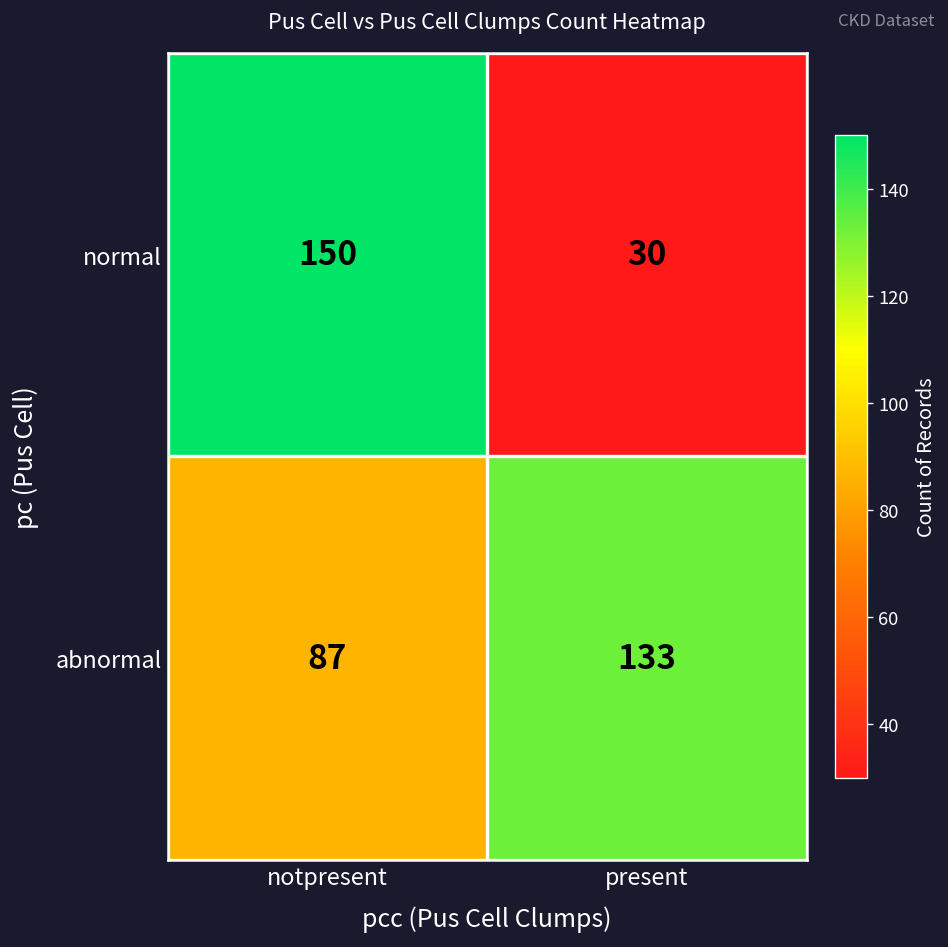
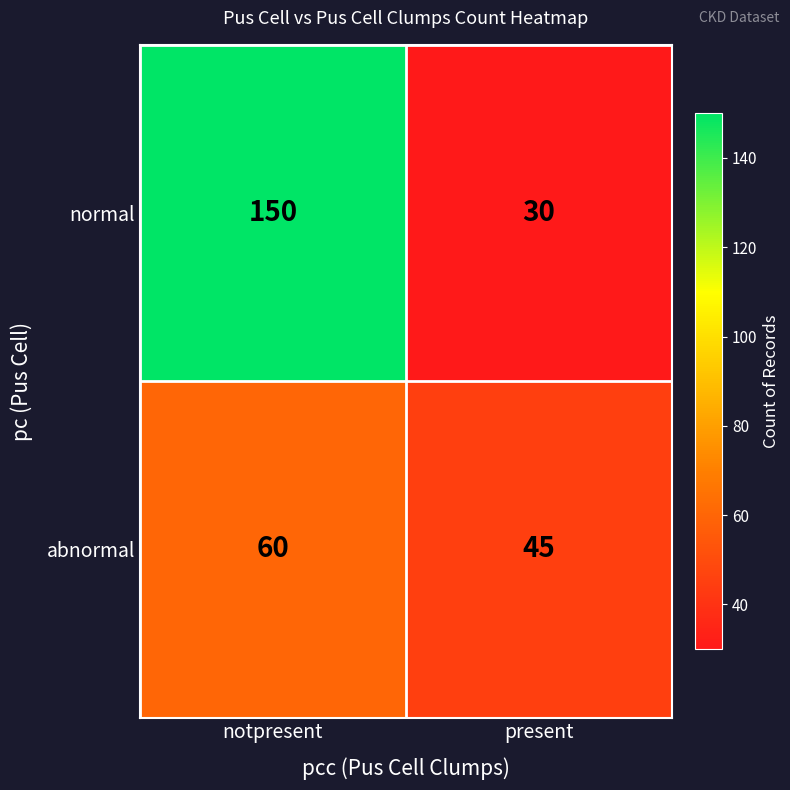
  {
    "normal": {
      "notpresent": 150,
      "present": 30
    },
    "abnormal": {
-     "notpresent": 87,
-     "present": 133
+     "notpresent": 60,
+     "present": 45
    }
  }
